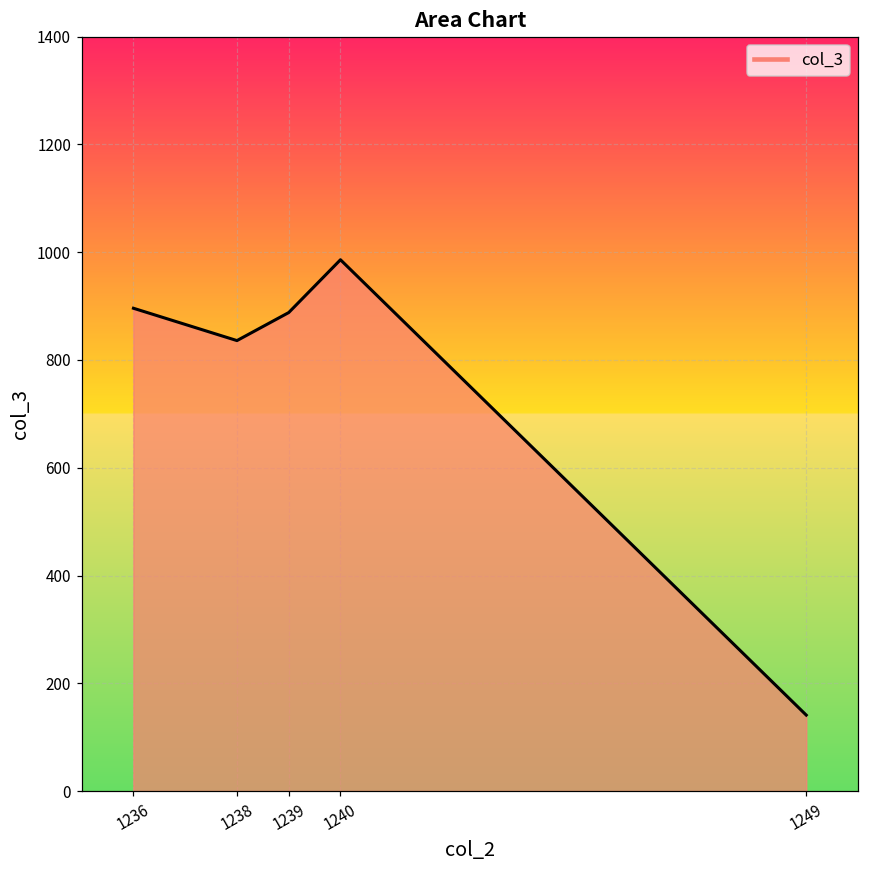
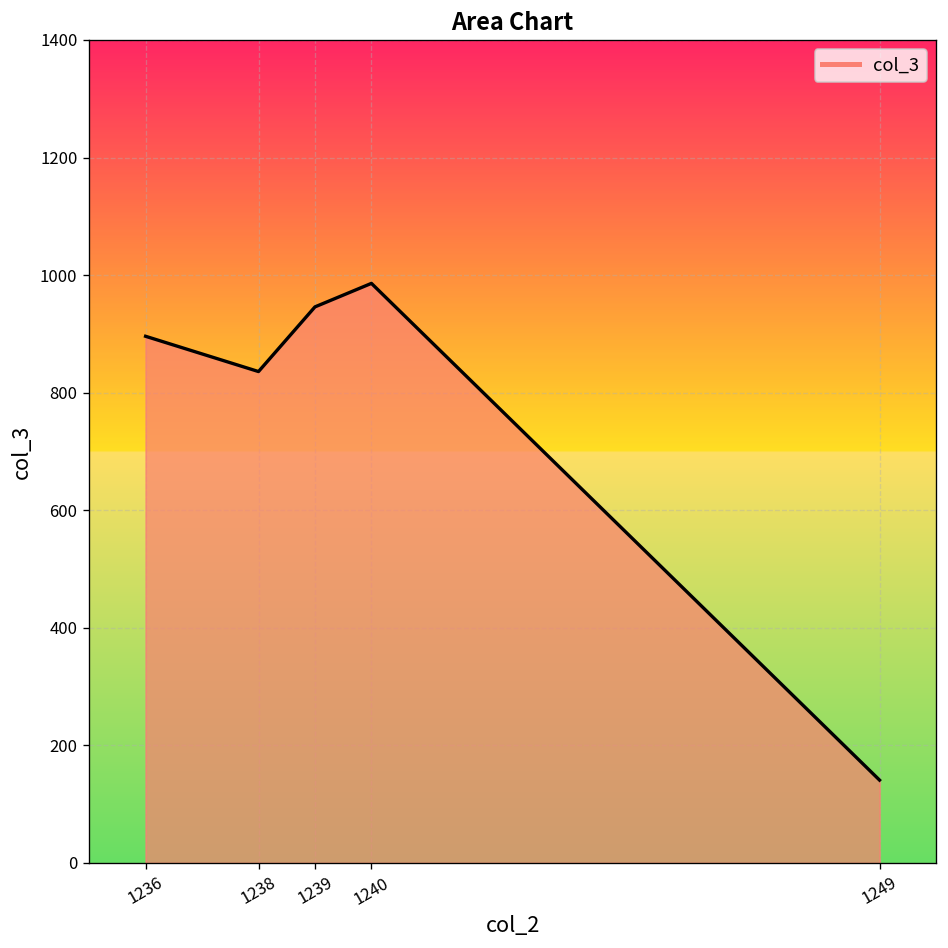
  {
    "1236": 900,
    "1238": 840,
-   "1239": 890,
+   "1239": 950,
    "1240": 990,
    "1249": 140
  }
